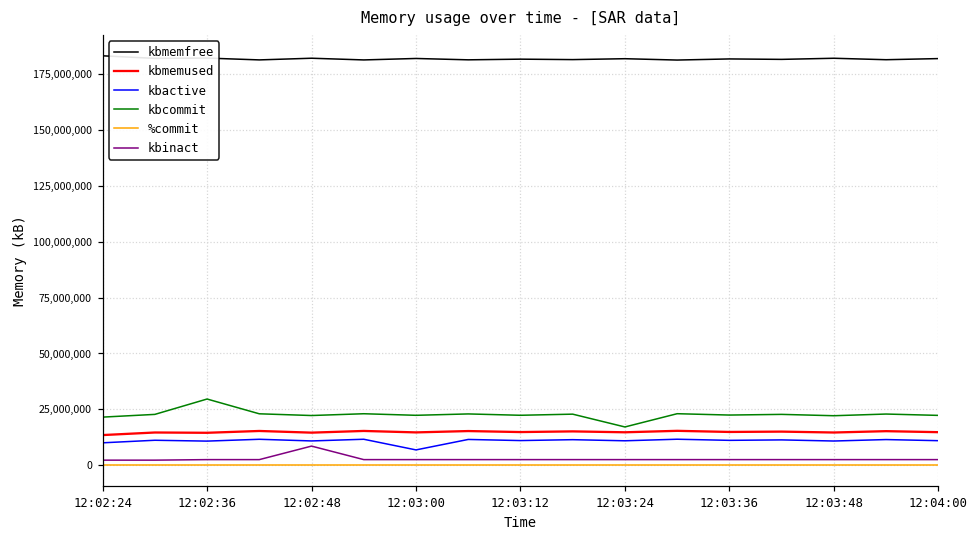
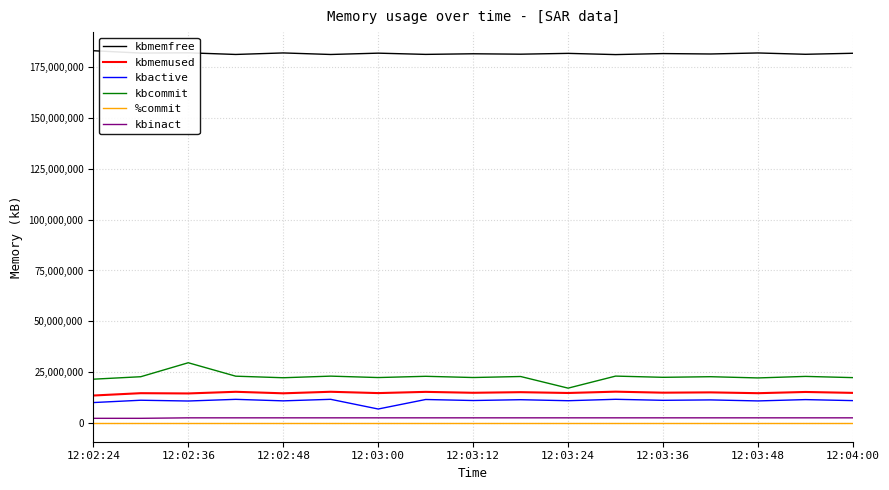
  {
    "kbmemfree": {
      "12:02:24": "183,000,000",
      "12:02:48": "182,000,000",
      "12:03:00": "182,000,000",
      "12:03:12": "182,000,000",
      "12:03:24": "182,000,000",
      "12:03:36": "182,000,000",
      "12:03:48": "182,000,000",
      "12:04:00": "182,000,000"
    },
    "kbmemused": {
      "12:02:24": "14,000,000",
      "12:02:36": "15,000,000",
      "12:02:48": "15,000,000",
      "12:03:00": "15,000,000",
      "12:03:12": "15,000,000",
      "12:03:24": "15,000,000",
      "12:03:36": "15,000,000",
      "12:03:48": "15,000,000",
      "12:04:00": "15,000,000"
    },
    "kbactive": {
      "12:02:24": "10,000,000",
      "12:02:36": "11,000,000",
      "12:02:48": "11,000,000",
      "12:03:00": "7,000,000",
      "12:03:12": "11,000,000",
      "12:03:24": "11,000,000",
      "12:03:36": "11,000,000",
      "12:03:48": "11,000,000",
      "12:04:00": "11,000,000"
    },
    "kbcommit": {
      "12:02:24": "22,000,000",
      "12:02:36": "30,000,000",
      "12:02:48": "22,000,000",
      "12:03:00": "22,000,000",
      "12:03:12": "22,000,000",
      "12:03:24": "17,000,000",
      "12:03:36": "23,000,000",
      "12:03:48": "22,000,000",
      "12:04:00": "22,000,000"
    },
    "%commit": {
      "12:02:24": "0",
      "12:02:36": "0",
      "12:02:48": "0",
      "12:03:00": "0",
      "12:03:12": "0",
      "12:03:24": "0",
      "12:03:36": "0",
      "12:03:48": "0",
      "12:04:00": "0"
    },
    "kbinact": {
      "12:02:24": "2,000,000",
      "12:02:36": "3,000,000",
-     "12:02:48": "9,000,000",
+     "12:02:48": "3,000,000",
      "12:03:00": "3,000,000",
      "12:03:12": "3,000,000",
      "12:03:24": "3,000,000",
      "12:03:36": "3,000,000",
      "12:03:48": "3,000,000",
      "12:04:00": "3,000,000"
    }
  }
